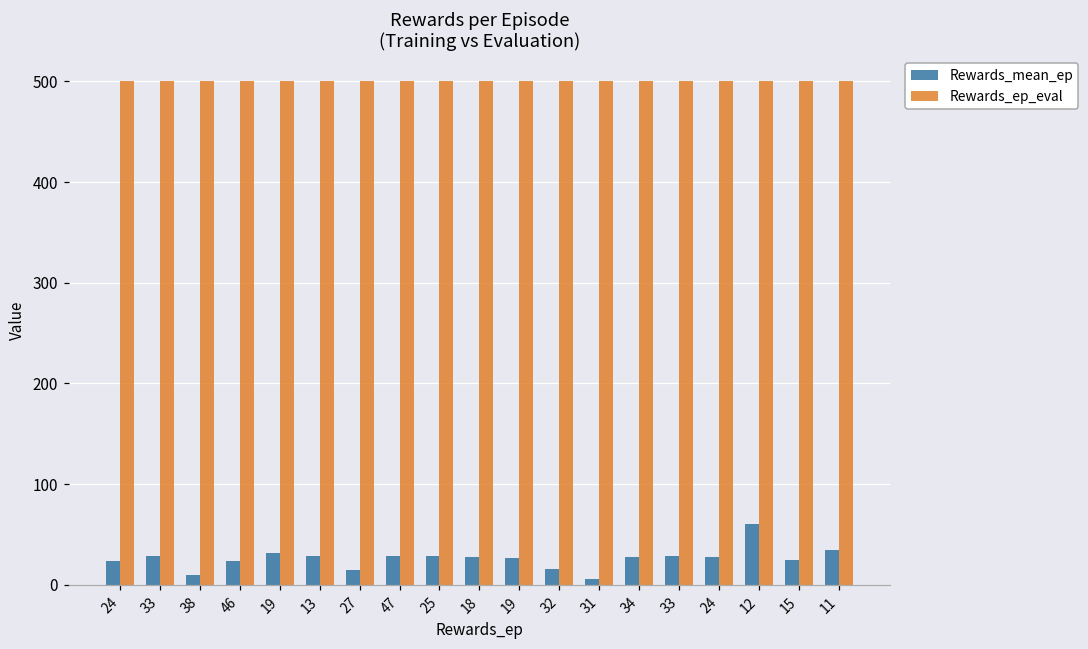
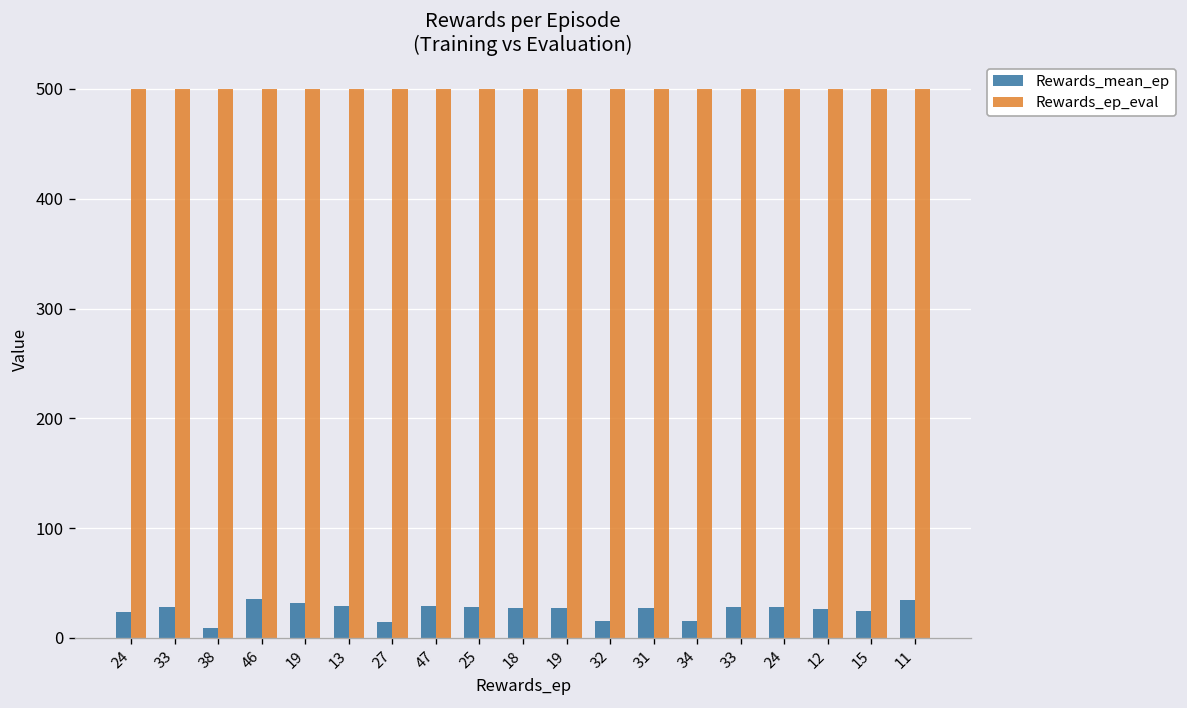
  {
    "Rewards_mean_ep": {
      "38": 10,
-     "46": 20,
+     "46": 40,
      "13": 30,
      "27": 10,
      "47": 30,
      "25": 30,
      "18": 30,
      "32": 20,
-     "31": 10,
-     "34": 30,
-     "12": 60,
+     "31": 30,
+     "34": 20,
+     "12": 30,
      "15": 20,
      "11": 30
    },
    "Rewards_ep_eval": {
      "38": 500,
      "46": 500,
      "13": 500,
      "27": 500,
      "47": 500,
      "25": 500,
      "18": 500,
      "32": 500,
      "31": 500,
      "34": 500,
      "12": 500,
      "15": 500,
      "11": 500
    }
  }
